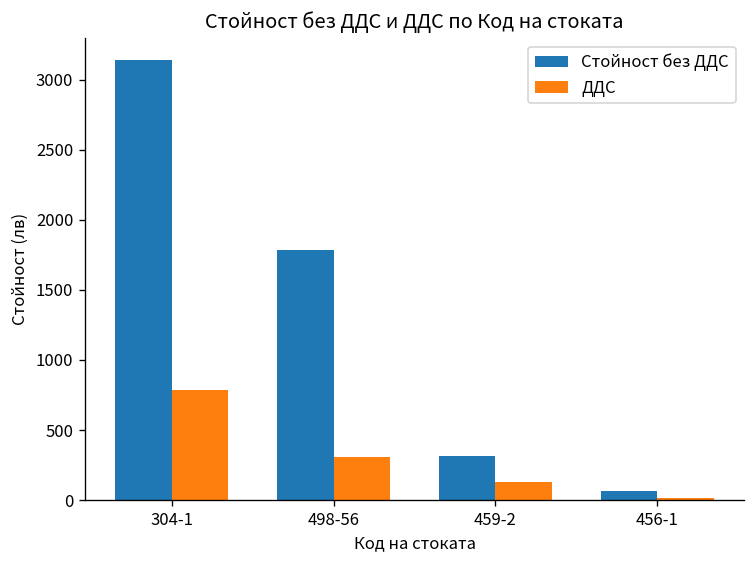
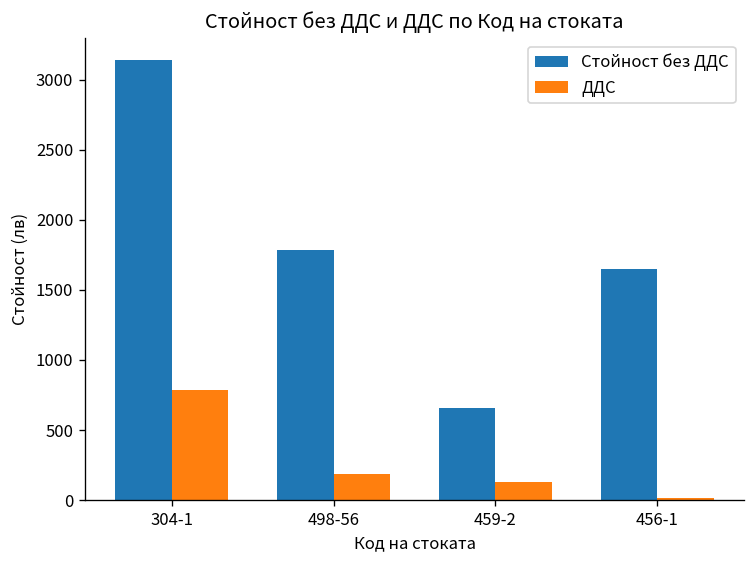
  {
    "Стойност без ДДС": {
      "304-1": 3140,
      "498-56": 1790,
-     "459-2": 320,
-     "456-1": 60
+     "459-2": 660,
+     "456-1": 1650
    },
    "ДДС": {
      "304-1": 780,
-     "498-56": 300,
+     "498-56": 190,
      "459-2": 130
    }
  }
